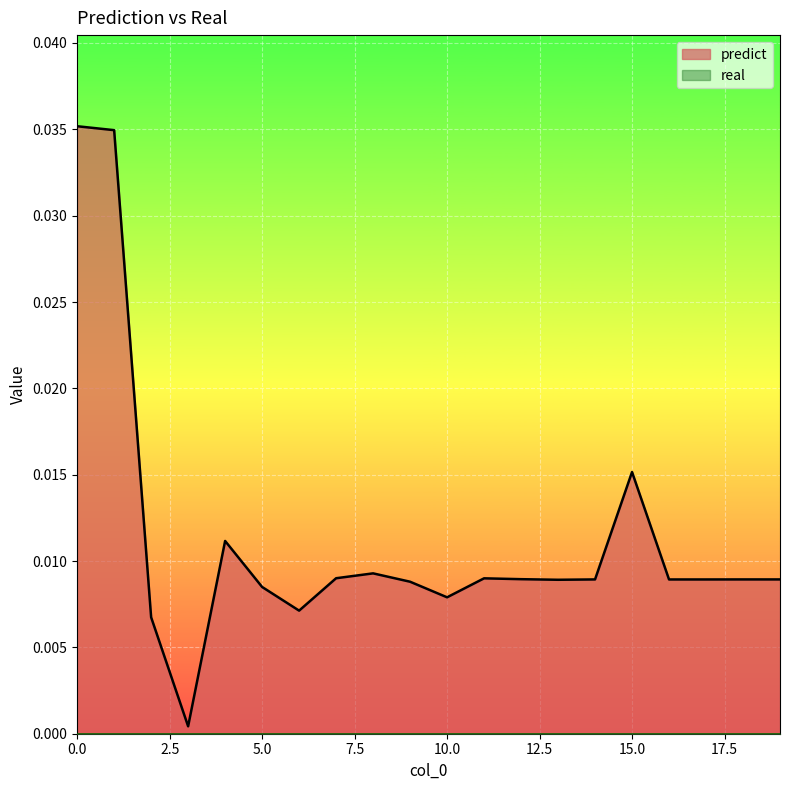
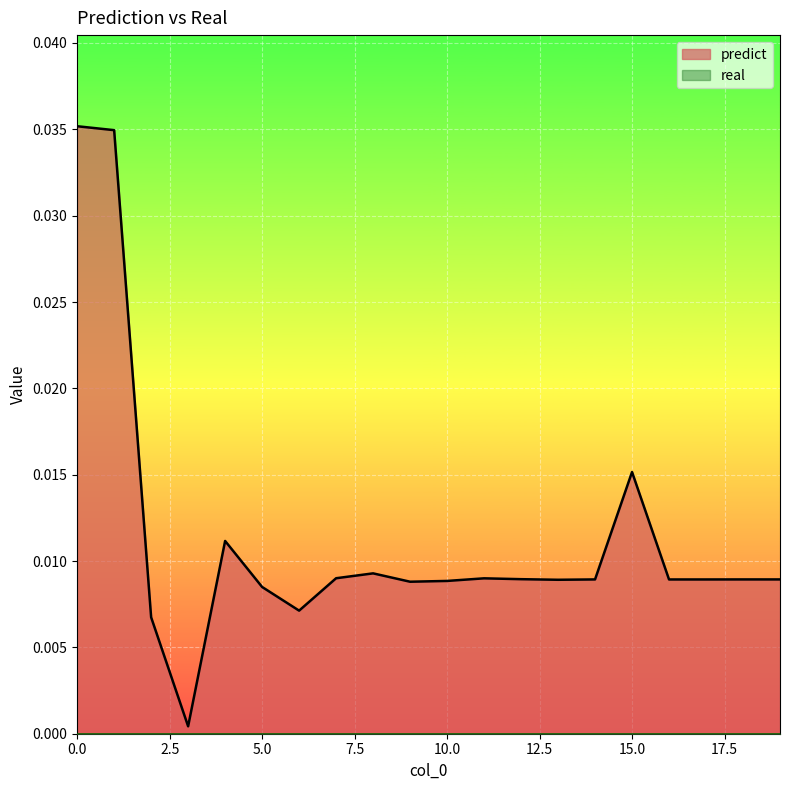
  {
    "predict": {
      "0.0": 0.0352,
      "5.0": 0.0085,
-     "10.0": 0.0079,
+     "10.0": 0.0088,
      "15.0": 0.0152
    },
    "real": {
      "0.0": 0.0000,
      "5.0": 0.0000,
      "10.0": 0.0000,
      "15.0": 0.0000
    }
  }
